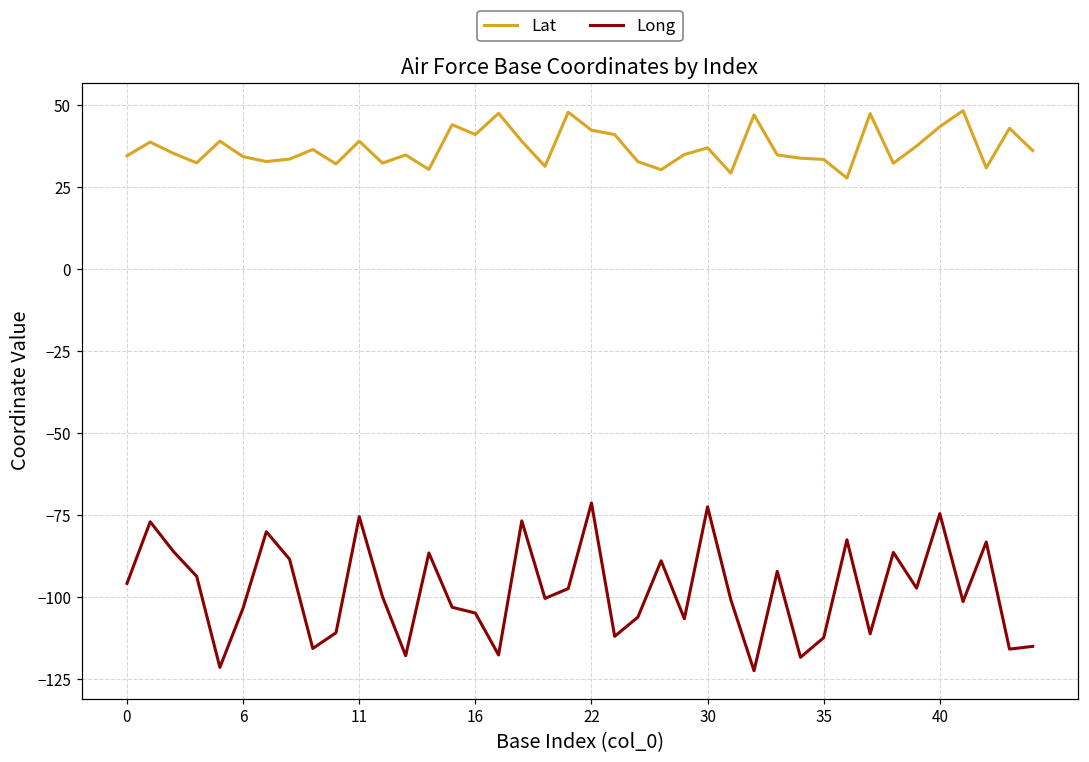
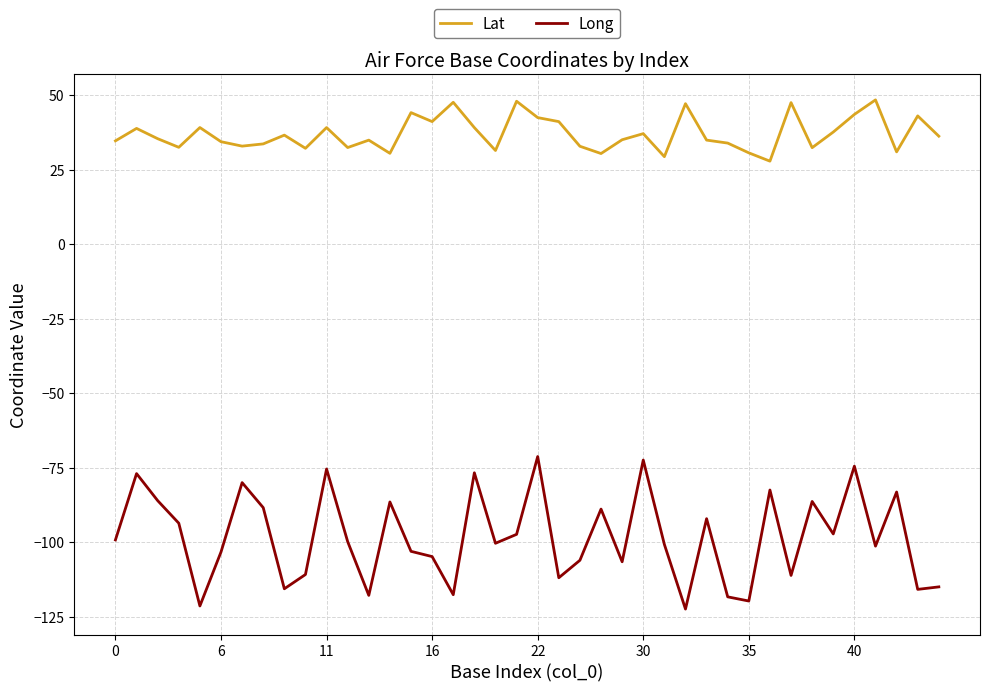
  {
    "Lat": {
      "0": 35,
      "30": 37,
-     "35": 34,
+     "35": 31,
      "40": 44
    },
    "Long": {
-     "0": -96,
+     "0": -99,
      "30": -72,
-     "35": -112,
+     "35": -120,
      "40": -75
    }
  }
